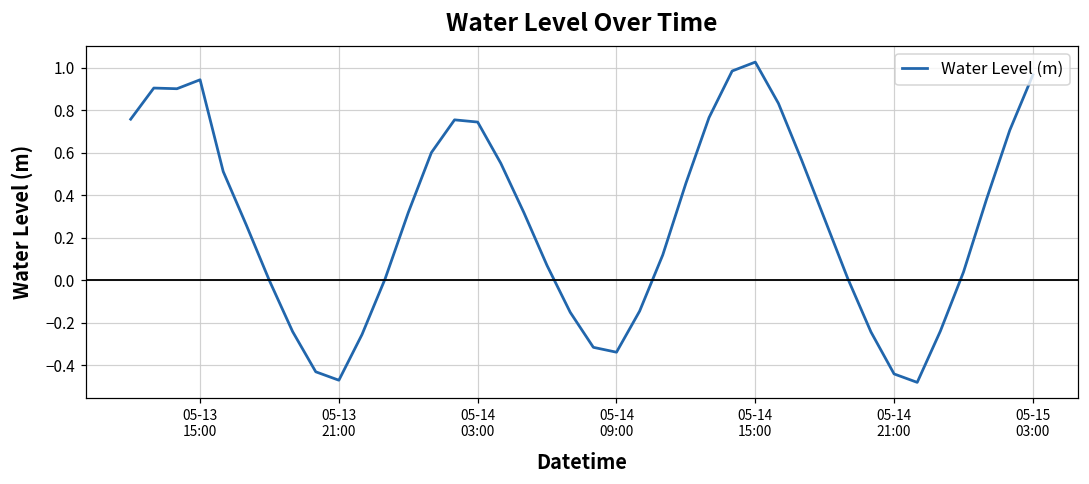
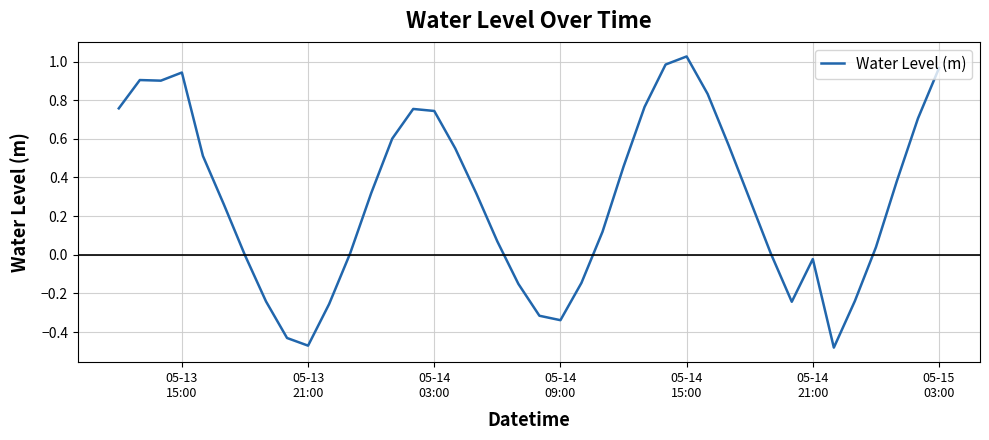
  {
    "05-13 15:00": 0.94,
    "05-13 21:00": -0.47,
    "05-14 03:00": 0.74,
    "05-14 09:00": -0.34,
    "05-14 15:00": 1.03,
-   "05-14 21:00": -0.44
+   "05-14 21:00": -0.02
  }
